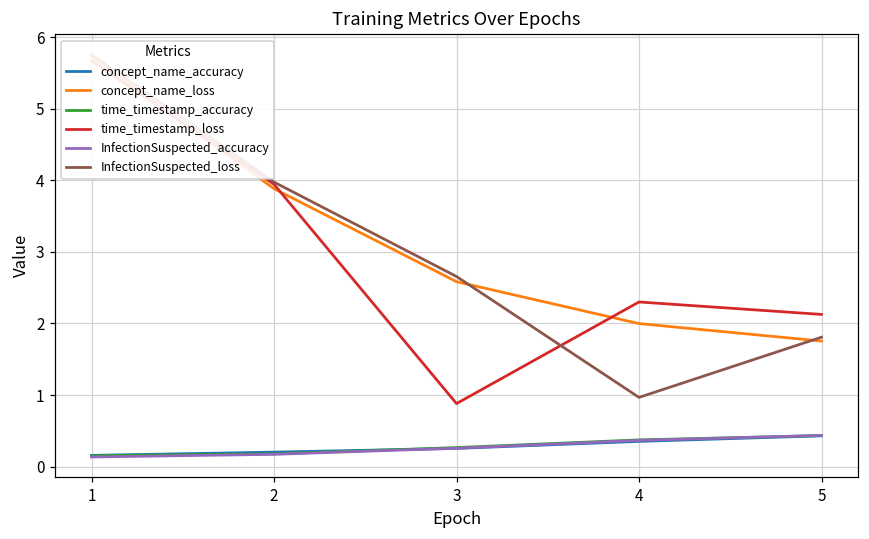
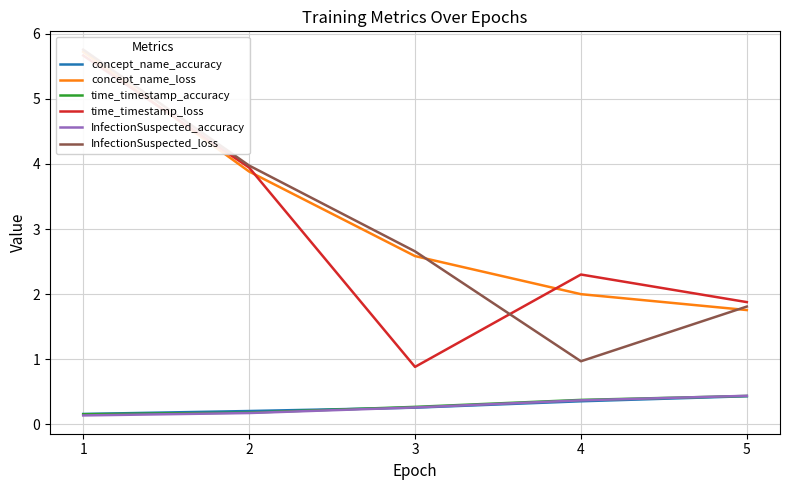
  {
    "concept_name_loss": {
      "2": 3.9,
      "3": 2.6,
      "4": 2.0,
      "5": 1.8
    },
    "time_timestamp_loss": {
      "3": 0.9,
      "4": 2.3,
-     "5": 2.1
+     "5": 1.9
    },
    "InfectionSuspected_loss": {
      "3": 2.7,
      "4": 1.0,
      "5": 1.8
    }
  }
